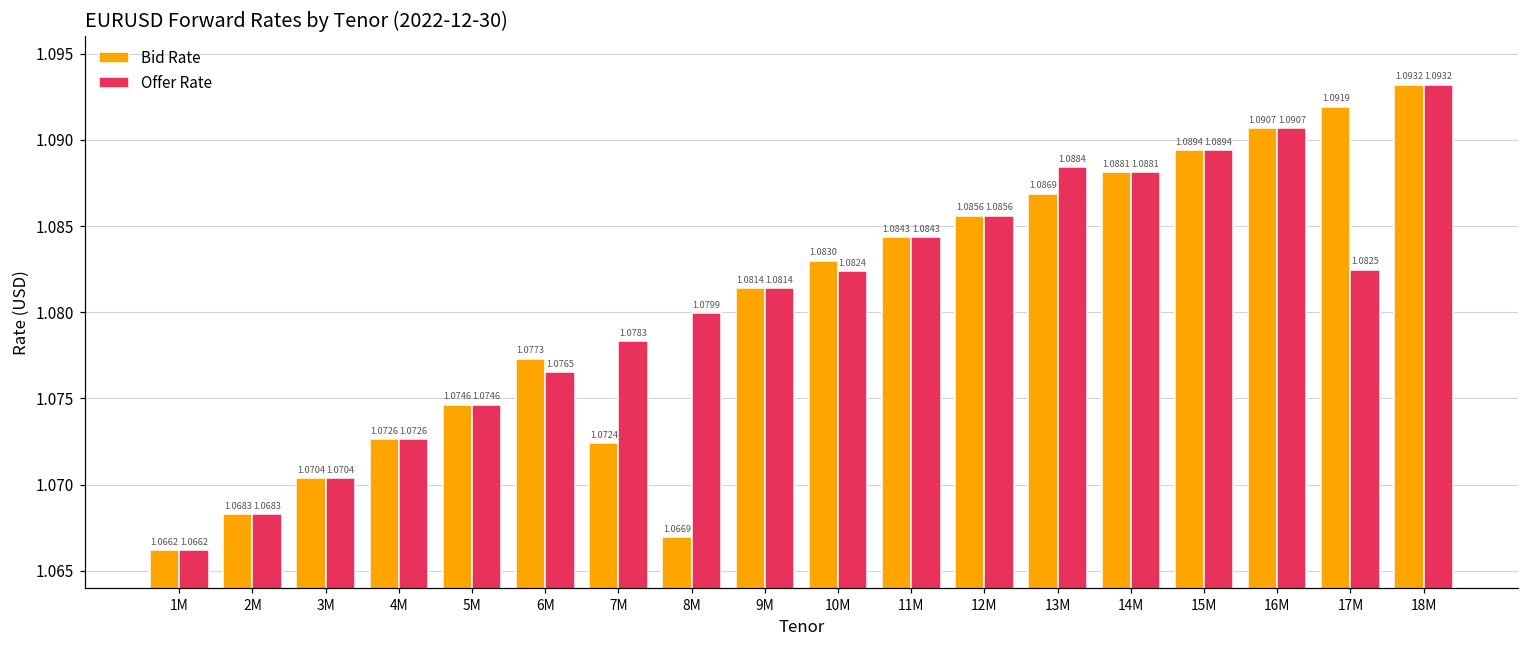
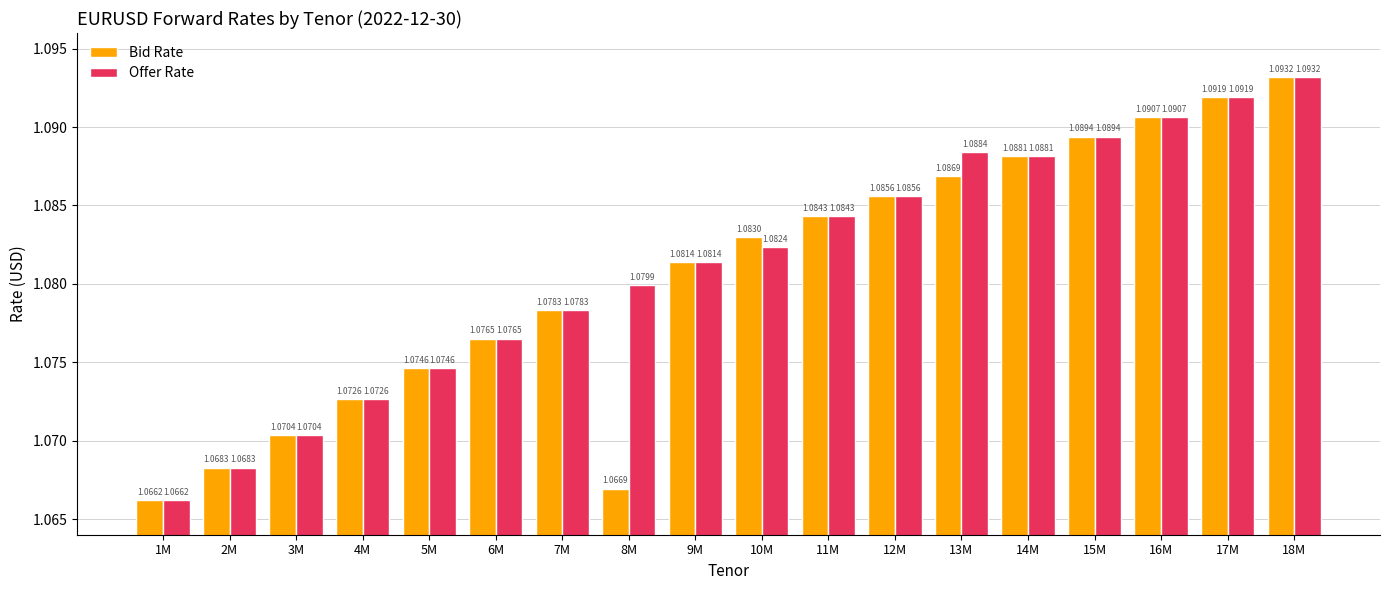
  {
    "Bid Rate": {
      "1M": 1.0662,
      "2M": 1.0683,
      "3M": 1.0704,
      "4M": 1.0726,
      "5M": 1.0746,
-     "6M": 1.0773,
-     "7M": 1.0724,
+     "6M": 1.0765,
+     "7M": 1.0783,
      "8M": 1.0669,
      "9M": 1.0814,
      "10M": 1.0830,
      "11M": 1.0843,
      "12M": 1.0856,
      "13M": 1.0869,
      "14M": 1.0881,
      "15M": 1.0894,
      "16M": 1.0907,
      "17M": 1.0919,
      "18M": 1.0932
    },
    "Offer Rate": {
      "1M": 1.0662,
      "2M": 1.0683,
      "3M": 1.0704,
      "4M": 1.0726,
      "5M": 1.0746,
      "6M": 1.0765,
      "7M": 1.0783,
      "8M": 1.0799,
      "9M": 1.0814,
      "10M": 1.0824,
      "11M": 1.0843,
      "12M": 1.0856,
      "13M": 1.0884,
      "14M": 1.0881,
      "15M": 1.0894,
      "16M": 1.0907,
-     "17M": 1.0825,
+     "17M": 1.0919,
      "18M": 1.0932
    }
  }
